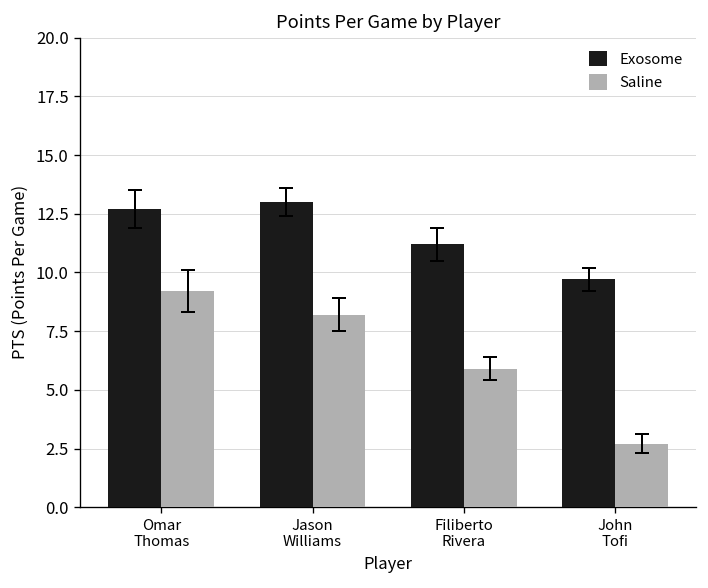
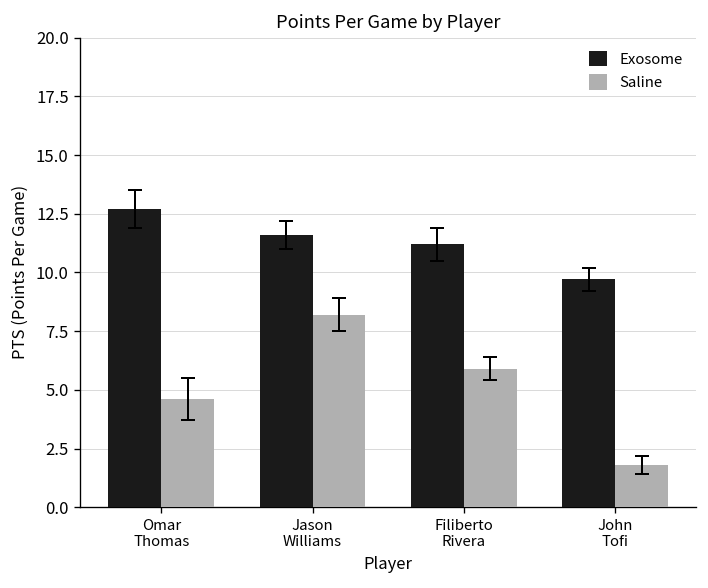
  {
    "Exosome": {
      "Omar Thomas": 12.7,
-     "Jason Williams": 13.0,
+     "Jason Williams": 11.6,
      "Filiberto Rivera": 11.2,
      "John Tofi": 9.7
    },
    "Saline": {
-     "Omar Thomas": 9.2,
+     "Omar Thomas": 4.6,
      "Jason Williams": 8.2,
      "Filiberto Rivera": 5.9,
-     "John Tofi": 2.7
+     "John Tofi": 1.8
    }
  }
